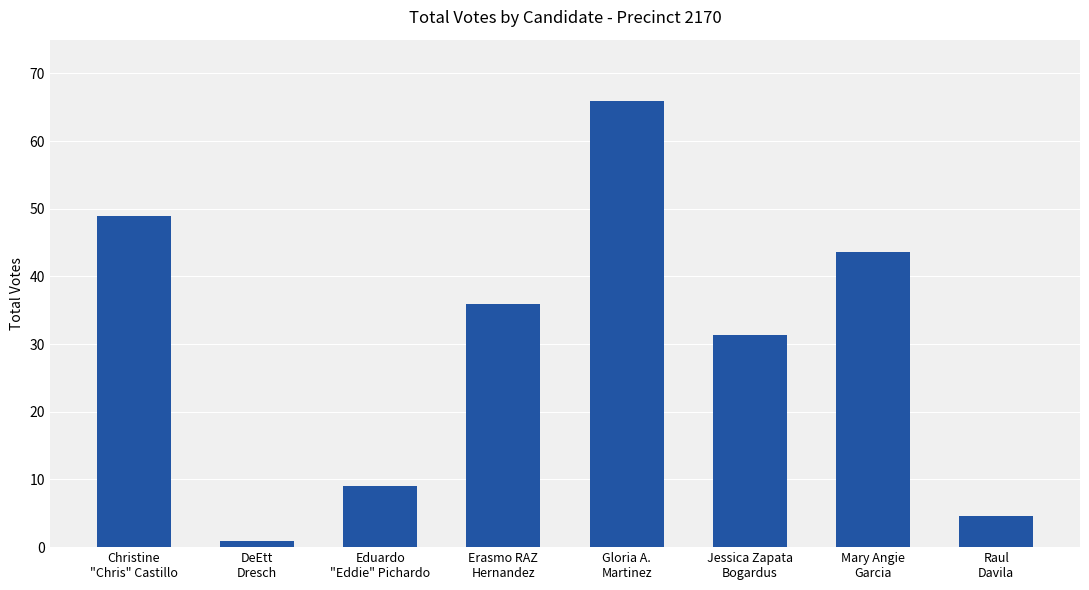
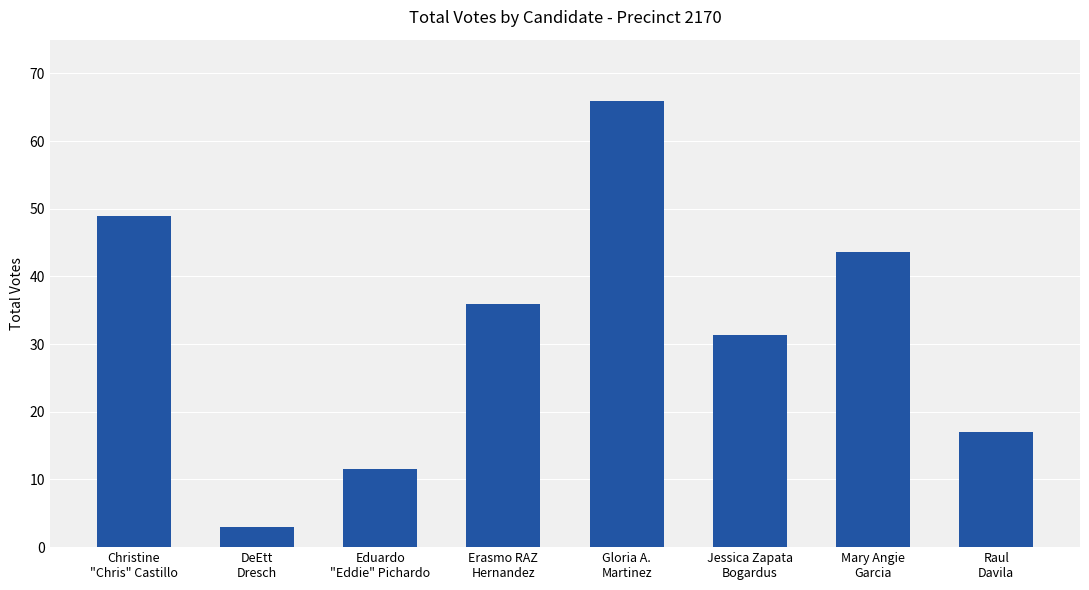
  {
    "Christine \"Chris\" Castillo": 49,
-   "DeEtt Dresch": 1,
-   "Eduardo \"Eddie\" Pichardo": 9,
+   "DeEtt Dresch": 3,
+   "Eduardo \"Eddie\" Pichardo": 12,
    "Erasmo RAZ Hernandez": 36,
    "Gloria A. Martinez": 66,
    "Jessica Zapata Bogardus": 31,
    "Mary Angie Garcia": 44,
-   "Raul Davila": 5
+   "Raul Davila": 17
  }
